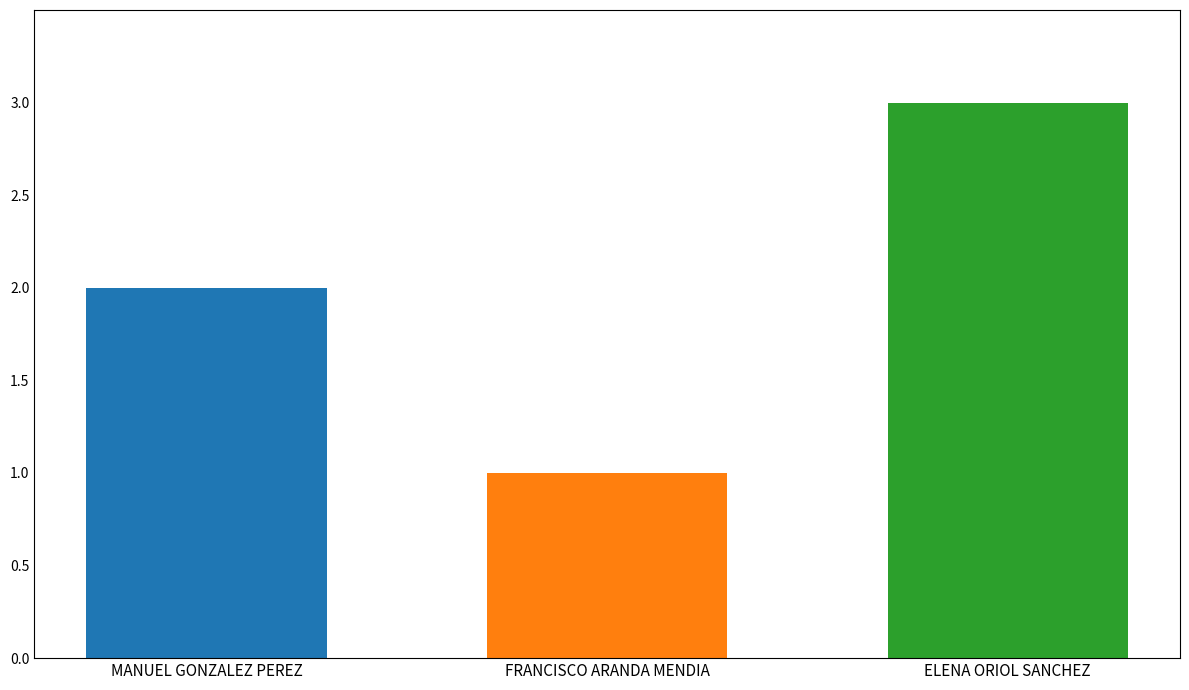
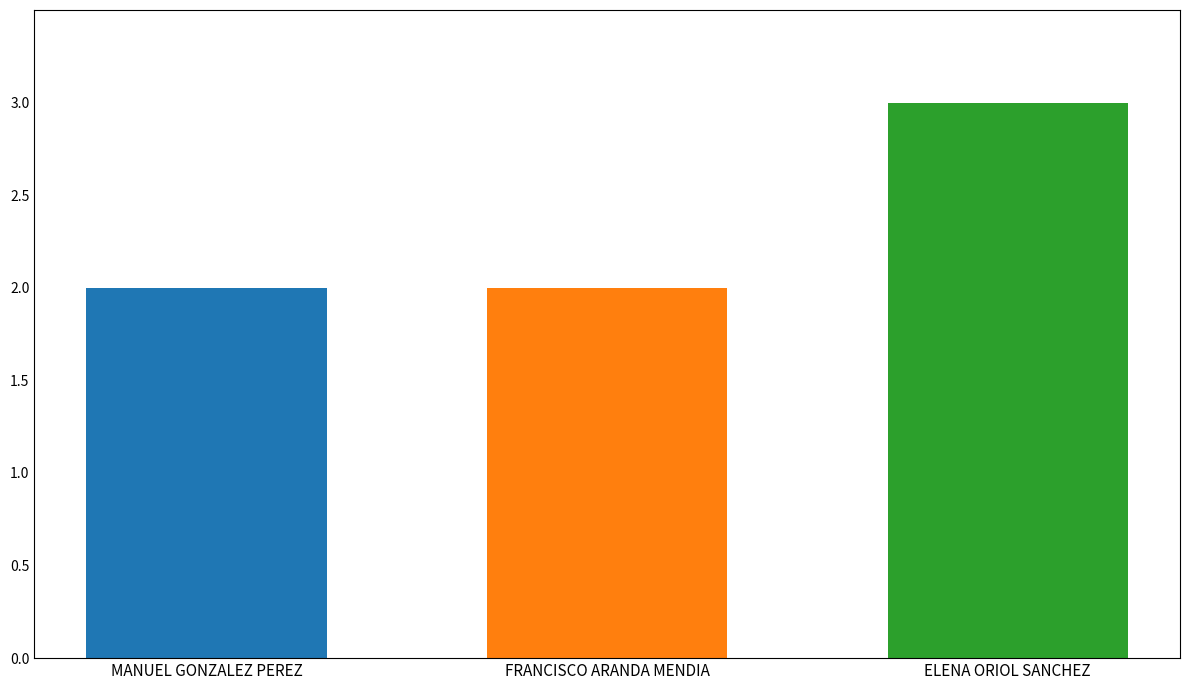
  {
    "MANUEL GONZALEZ PEREZ": 2,
-   "FRANCISCO ARANDA MENDIA": 1,
+   "FRANCISCO ARANDA MENDIA": 2,
    "ELENA ORIOL SANCHEZ": 3
  }
